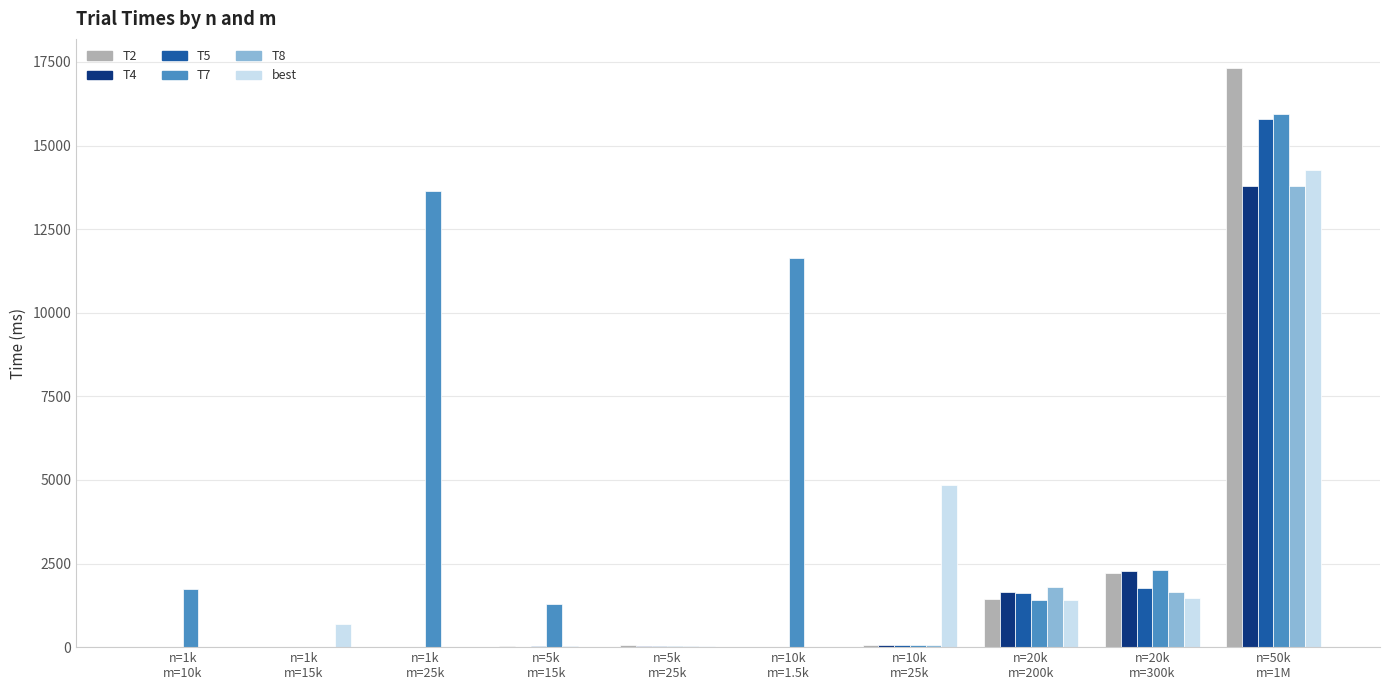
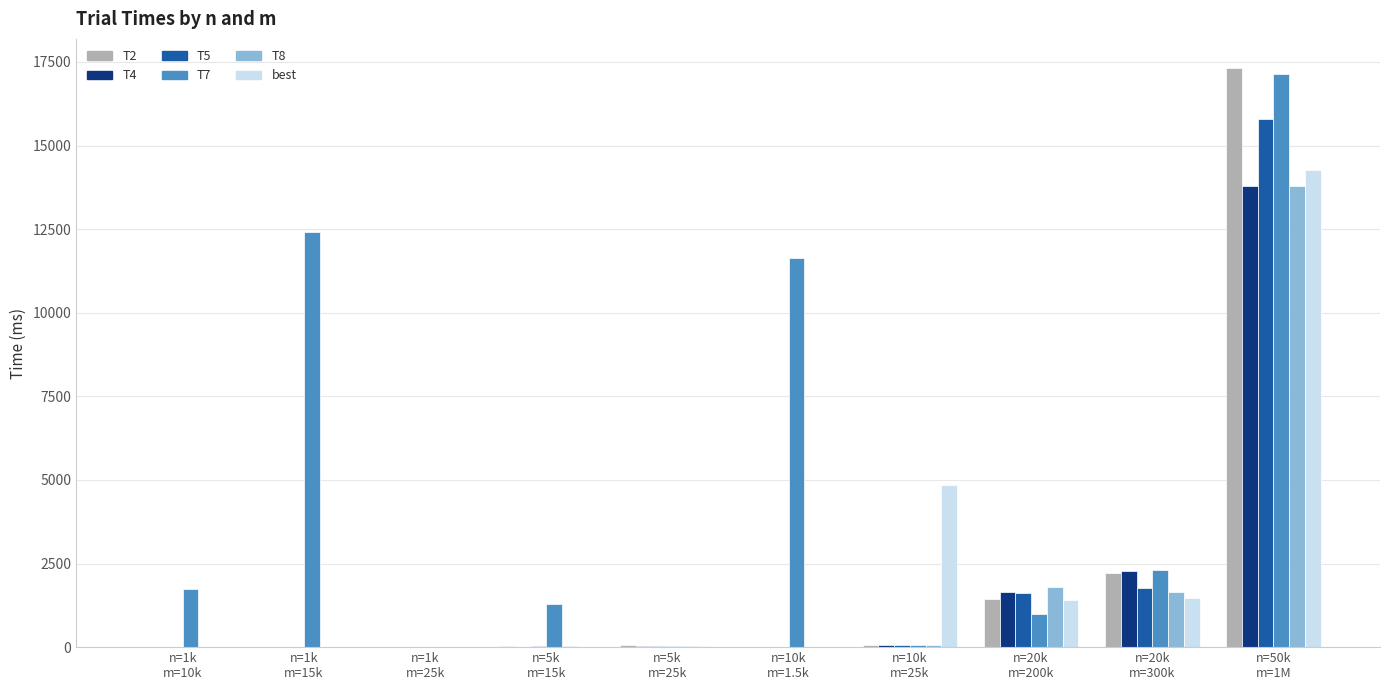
  {
    "T7": {
      "n=1k m=10k": 1700,
-     "n=1k m=15k": 0,
-     "n=1k m=25k": 13600,
+     "n=1k m=15k": 12400,
+     "n=1k m=25k": 0,
      "n=5k m=15k": 1300,
      "n=10k m=1.5k": 11600,
-     "n=20k m=200k": 1400,
+     "n=20k m=200k": 1000,
      "n=20k m=300k": 2300,
-     "n=50k m=1M": 16000
+     "n=50k m=1M": 17100
    },
    "best": {
-     "n=1k m=15k": 700,
+     "n=1k m=15k": 0,
      "n=10k m=1.5k": 0,
      "n=10k m=25k": 4800,
      "n=20k m=200k": 1400,
      "n=20k m=300k": 1500,
      "n=50k m=1M": 14300
    }
  }
